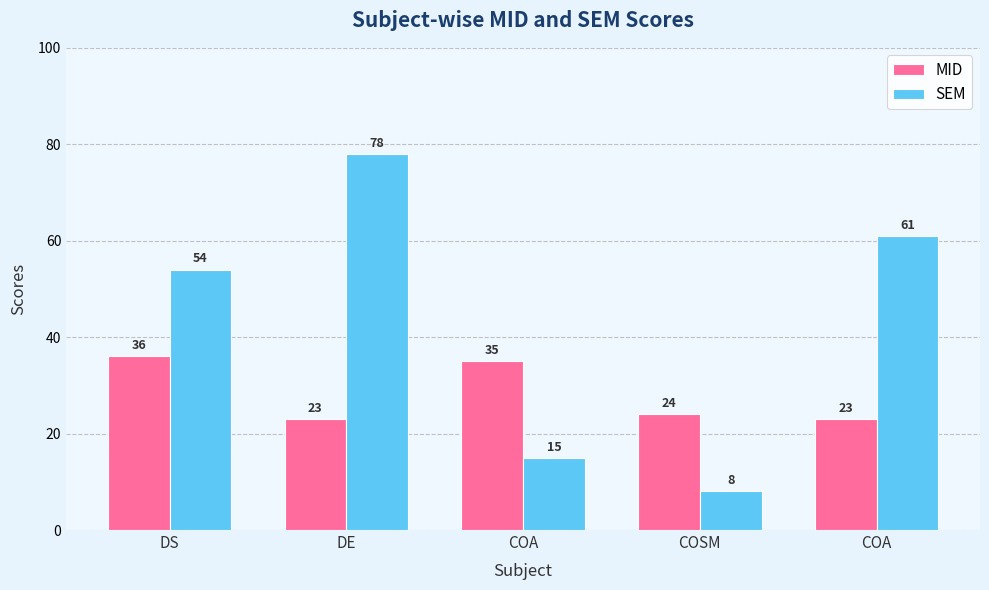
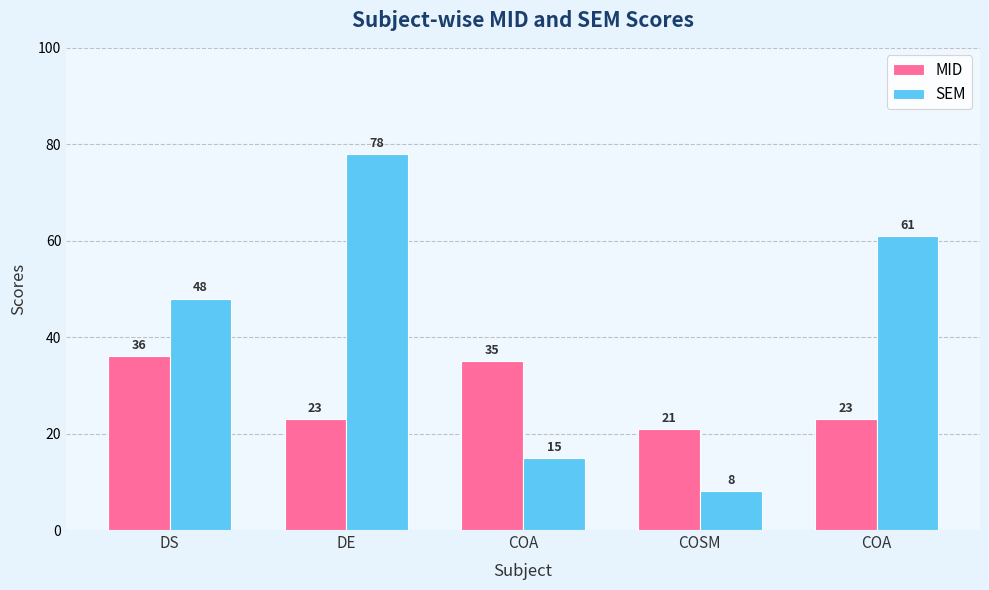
  {
    "MID": {
      "DS": 36,
      "DE": 23,
-     "COSM": 24
+     "COSM": 21
    },
    "SEM": {
-     "DS": 54,
+     "DS": 48,
      "DE": 78,
      "COSM": 8
    }
  }
